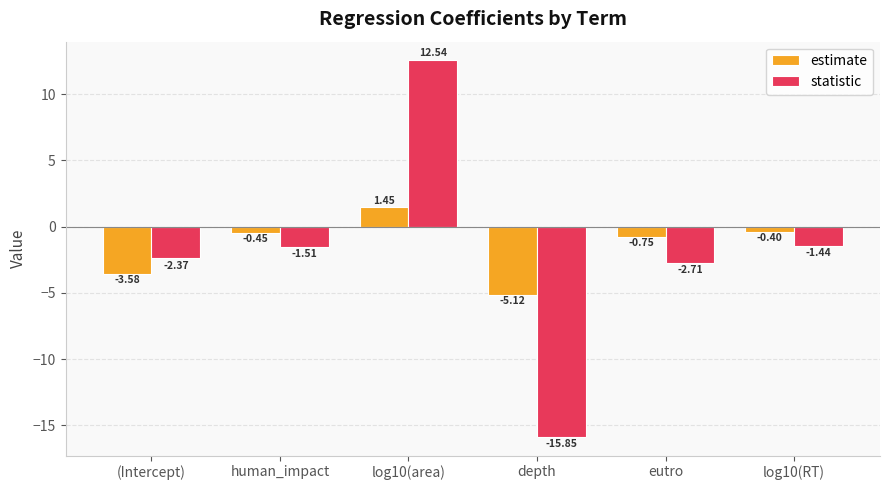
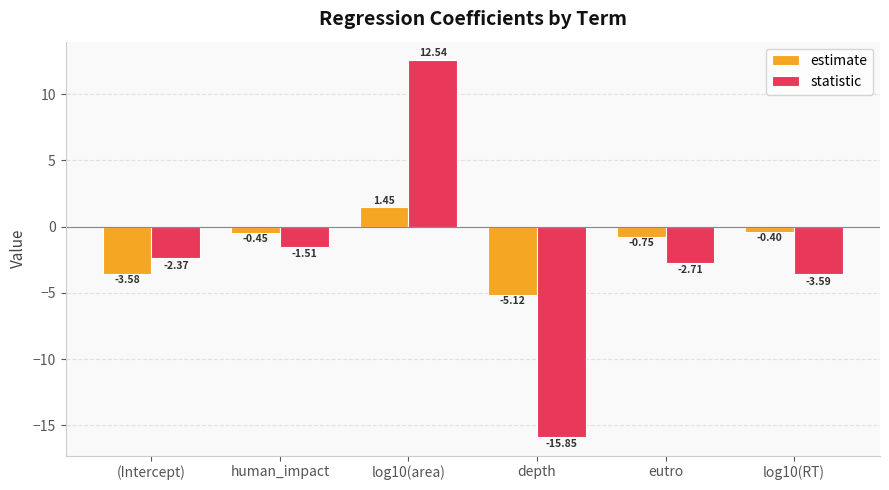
  {
    "estimate": {
      "(Intercept)": -3.58,
      "human_impact": -0.45,
      "log10(area)": 1.45,
      "depth": -5.12,
      "eutro": -0.75,
      "log10(RT)": -0.40
    },
    "statistic": {
      "(Intercept)": -2.37,
      "human_impact": -1.51,
      "log10(area)": 12.54,
      "depth": -15.85,
      "eutro": -2.71,
-     "log10(RT)": -1.44
+     "log10(RT)": -3.59
    }
  }
